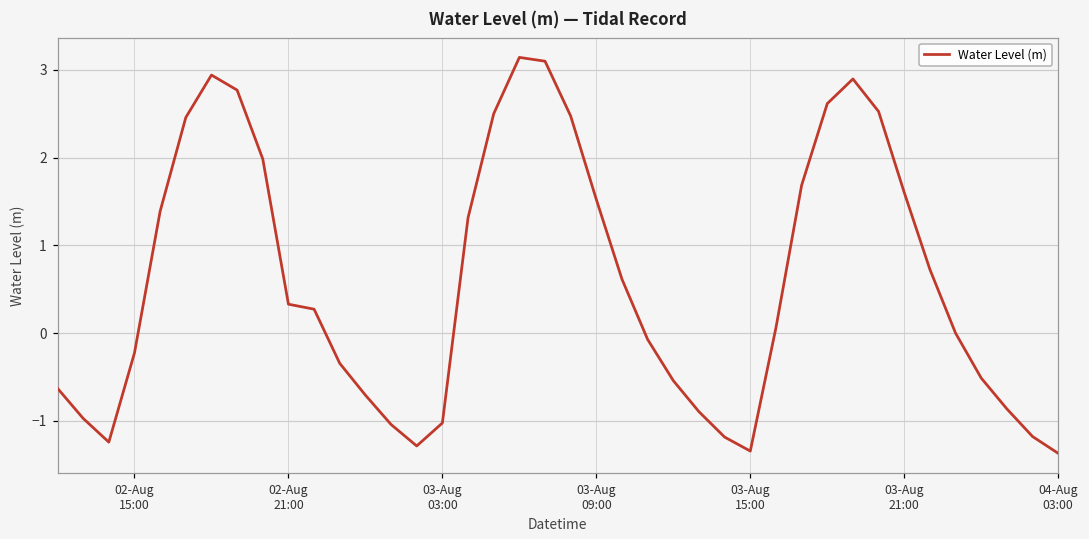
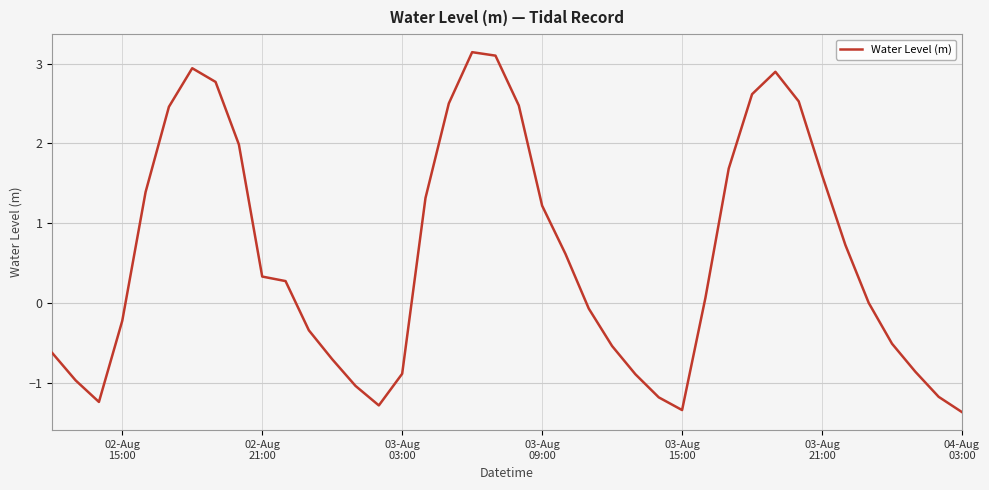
  {
    "02-Aug 15:00": -0.2,
    "02-Aug 21:00": 0.3,
-   "03-Aug 03:00": -1.0,
-   "03-Aug 09:00": 1.5,
+   "03-Aug 03:00": -0.9,
+   "03-Aug 09:00": 1.2,
    "03-Aug 15:00": -1.3,
    "03-Aug 21:00": 1.6,
    "04-Aug 03:00": -1.4
  }
